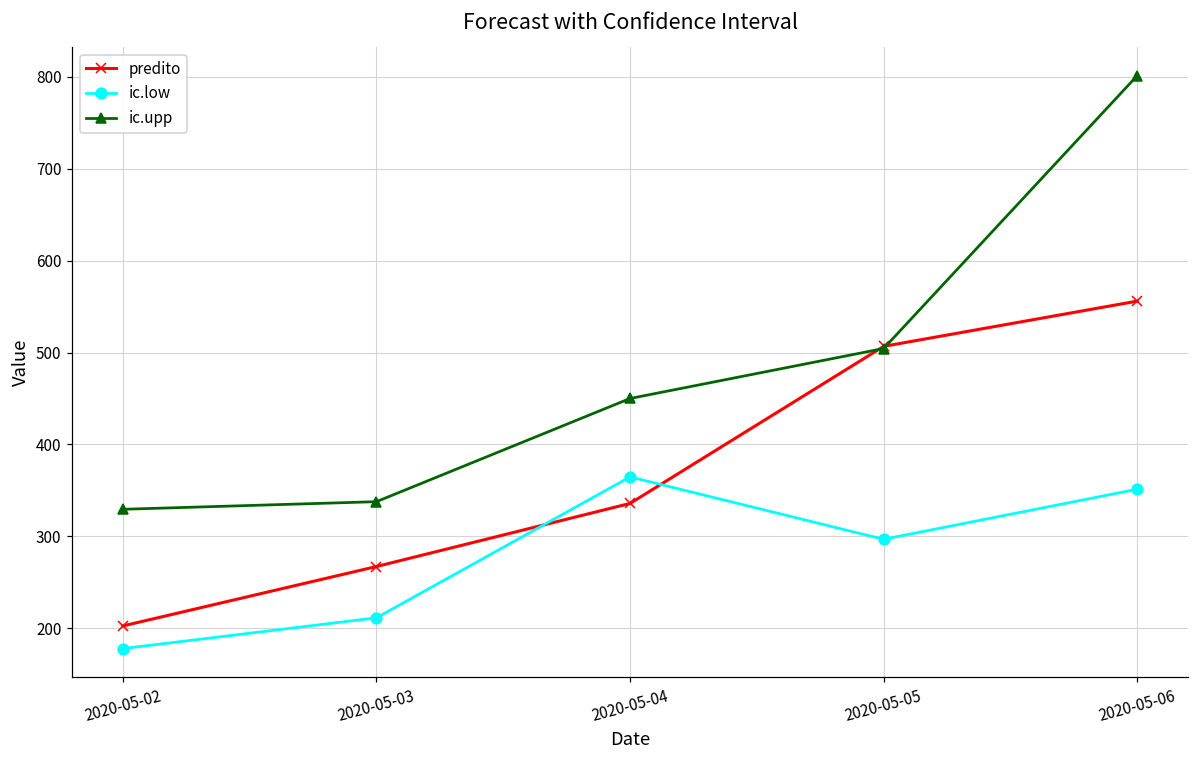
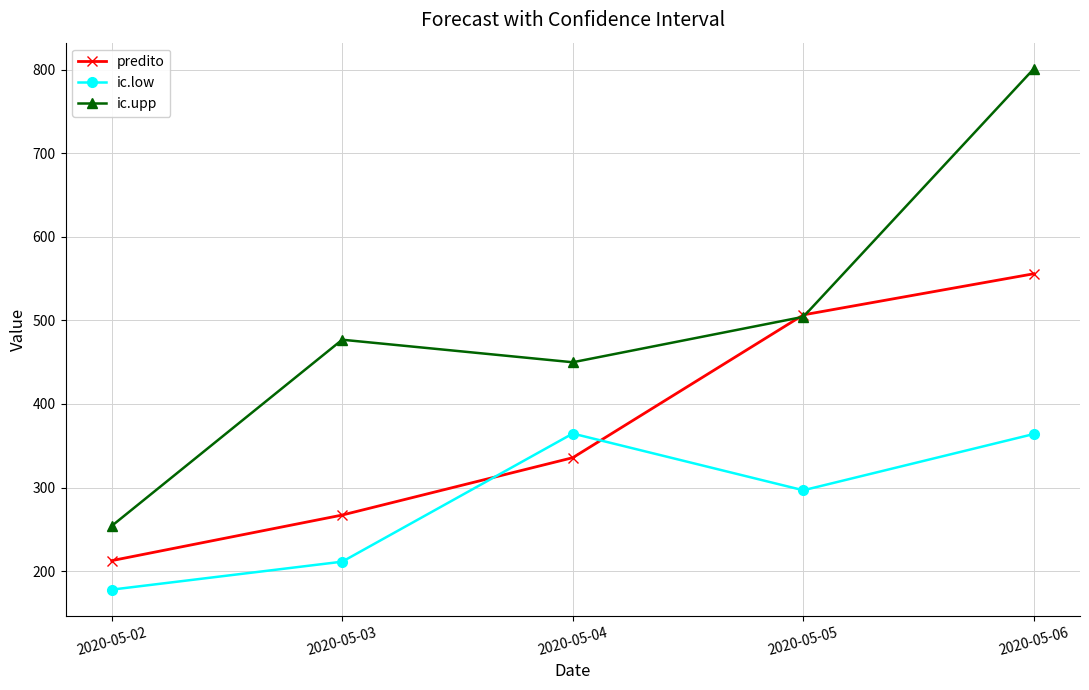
  {
    "predito": {
-     "2020-05-02": 200,
+     "2020-05-02": 210,
      "2020-05-03": 270,
      "2020-05-04": 340,
      "2020-05-06": 560
    },
    "ic.low": {
      "2020-05-02": 180,
      "2020-05-03": 210,
      "2020-05-04": 360,
      "2020-05-05": 300,
-     "2020-05-06": 350
+     "2020-05-06": 360
    },
    "ic.upp": {
-     "2020-05-02": 330,
-     "2020-05-03": 340,
+     "2020-05-02": 250,
+     "2020-05-03": 480,
      "2020-05-04": 450,
      "2020-05-06": 800
    }
  }
